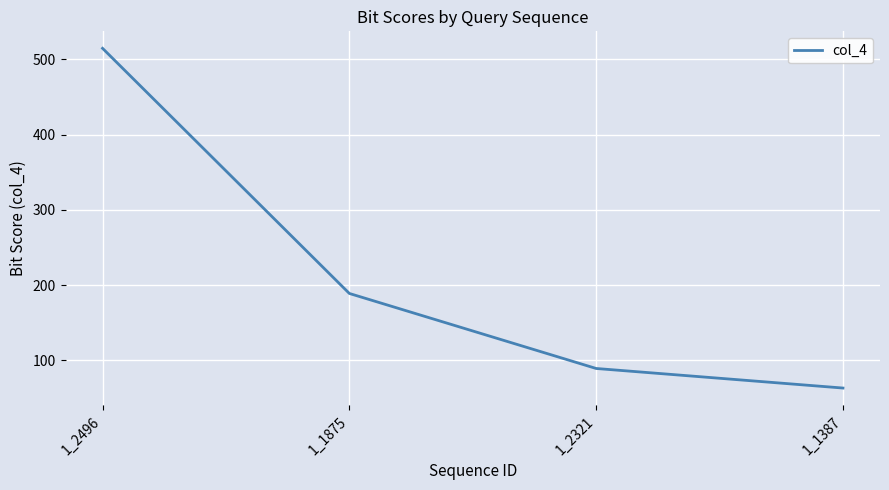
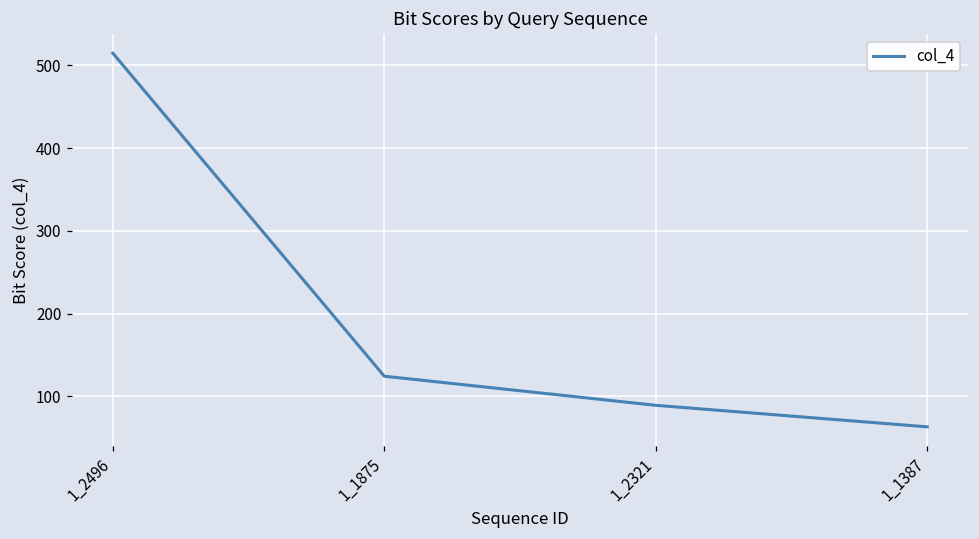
  {
    "1_2496": 510,
-   "1_1875": 190,
+   "1_1875": 120,
    "1_2321": 90,
    "1_1387": 60
  }
